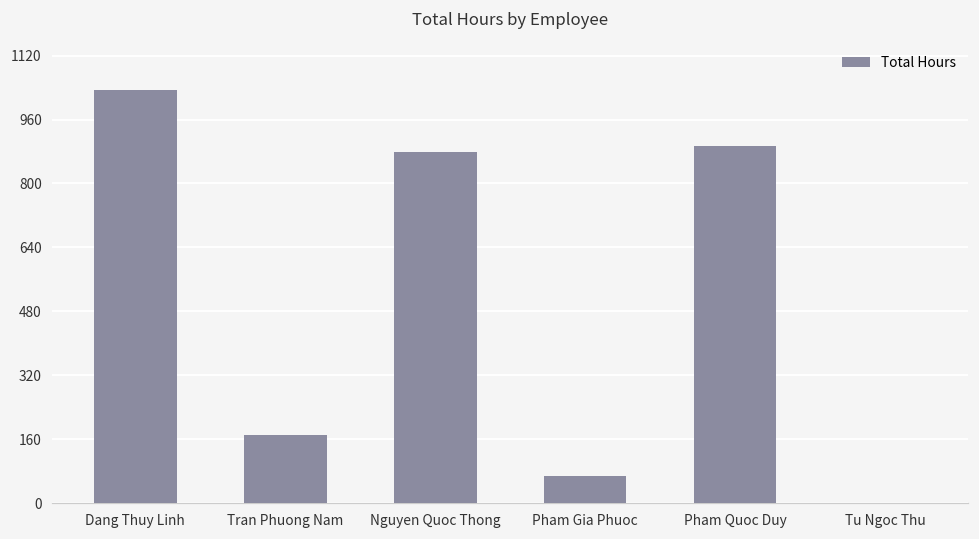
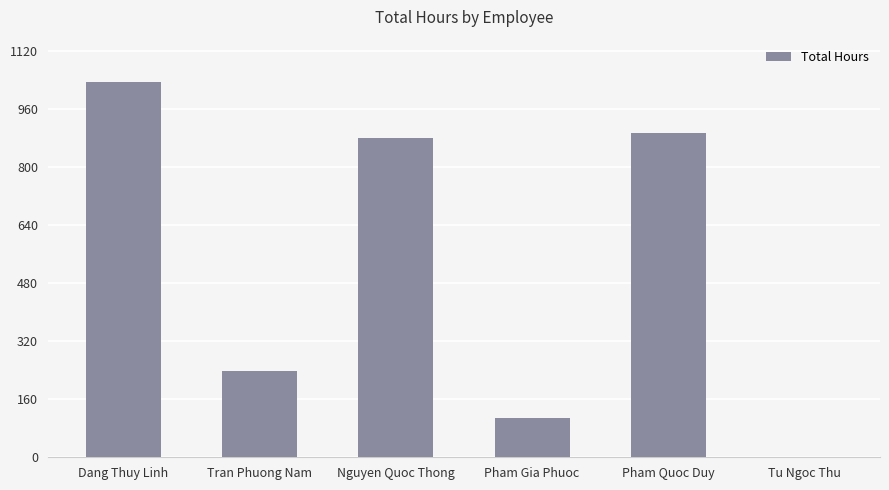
  {
    "Dang Thuy Linh": 1030,
-   "Tran Phuong Nam": 170,
+   "Tran Phuong Nam": 240,
    "Nguyen Quoc Thong": 880,
-   "Pham Gia Phuoc": 70,
+   "Pham Gia Phuoc": 110,
    "Pham Quoc Duy": 890
  }
